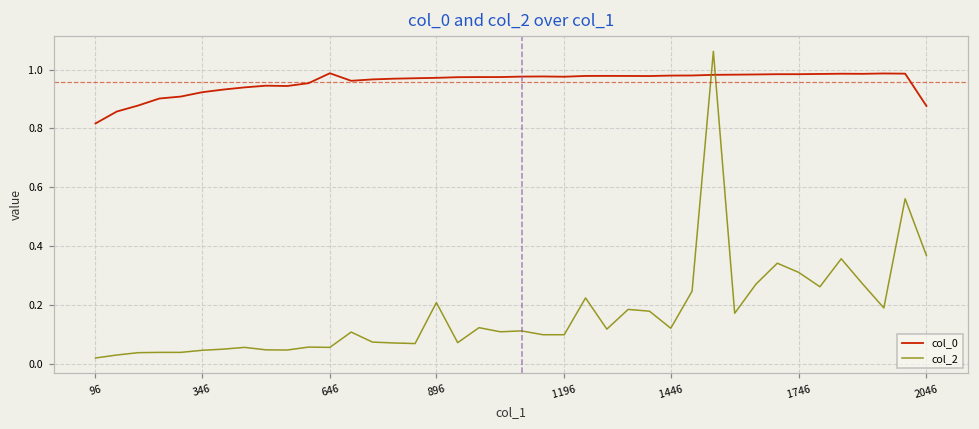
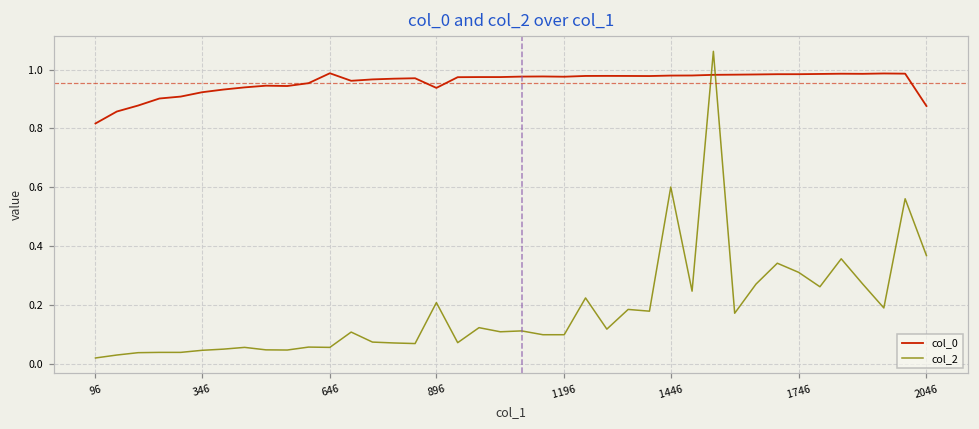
  {
    "col_0": {
      "96": 0.82,
      "346": 0.92,
      "646": 0.99,
-     "896": 0.97,
+     "896": 0.94,
      "1196": 0.98,
      "1446": 0.98,
      "1746": 0.98,
      "2046": 0.88
    },
    "col_2": {
      "96": 0.02,
      "346": 0.05,
      "646": 0.06,
      "896": 0.21,
      "1196": 0.10,
-     "1446": 0.12,
+     "1446": 0.60,
      "1746": 0.31,
      "2046": 0.37
    }
  }
